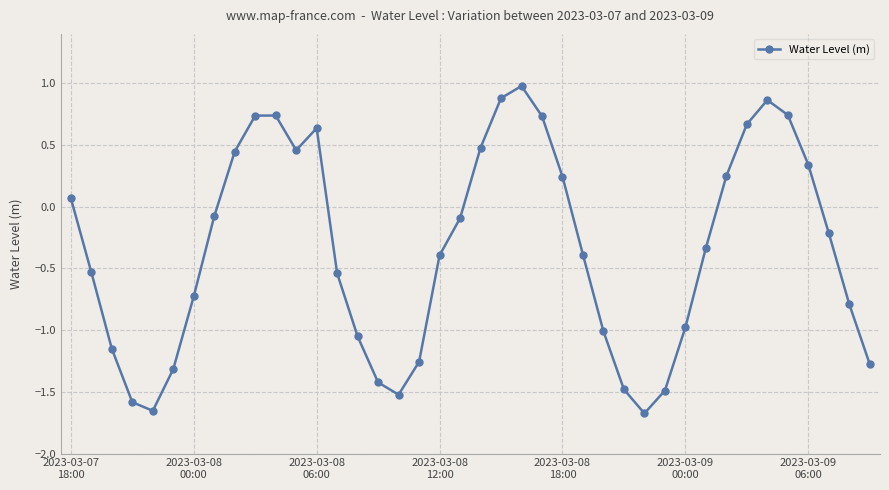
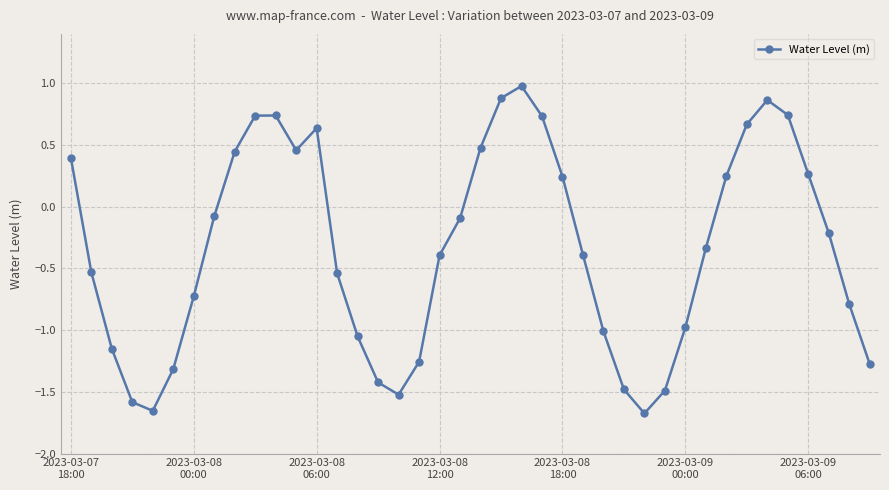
  {
-   "2023-03-07 18:00": 0.07,
+   "2023-03-07 18:00": 0.40,
    "2023-03-08 00:00": -0.73,
    "2023-03-08 06:00": 0.64,
    "2023-03-08 12:00": -0.39,
    "2023-03-08 18:00": 0.24,
    "2023-03-09 00:00": -0.98,
-   "2023-03-09 06:00": 0.34
+   "2023-03-09 06:00": 0.26
  }
